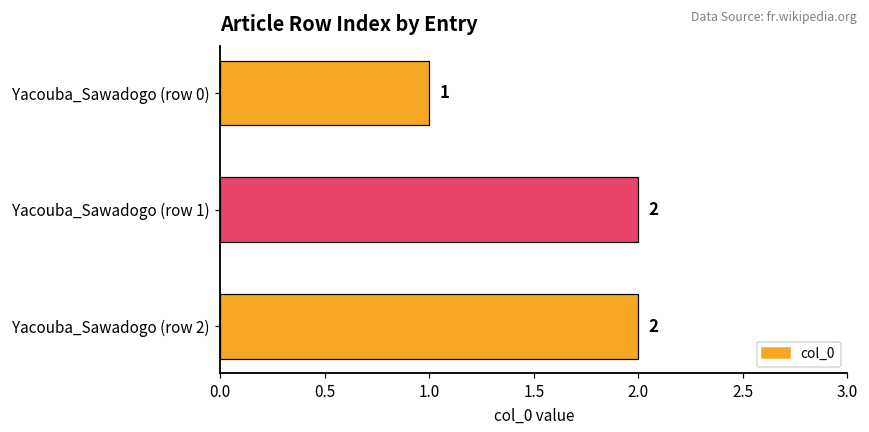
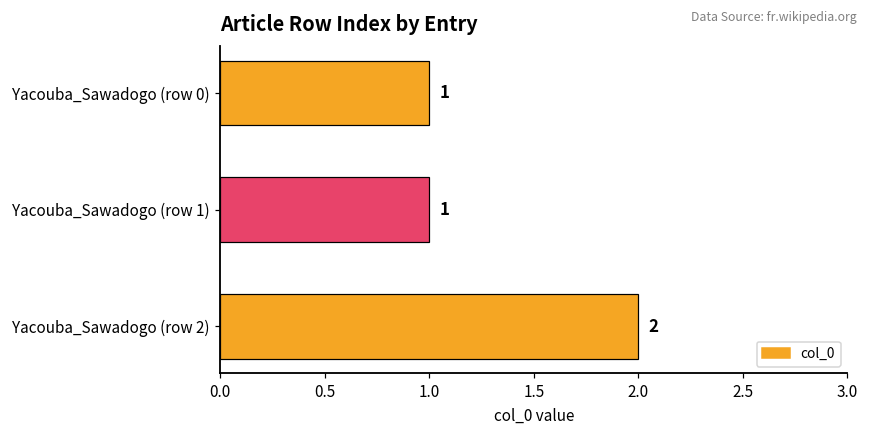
  {
    "Yacouba_Sawadogo (row 0)": 1,
-   "Yacouba_Sawadogo (row 1)": 2,
+   "Yacouba_Sawadogo (row 1)": 1,
    "Yacouba_Sawadogo (row 2)": 2
  }
